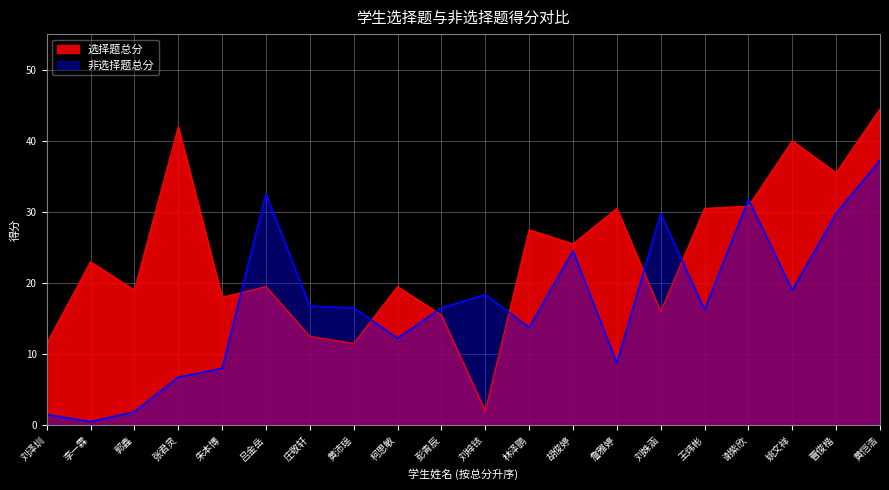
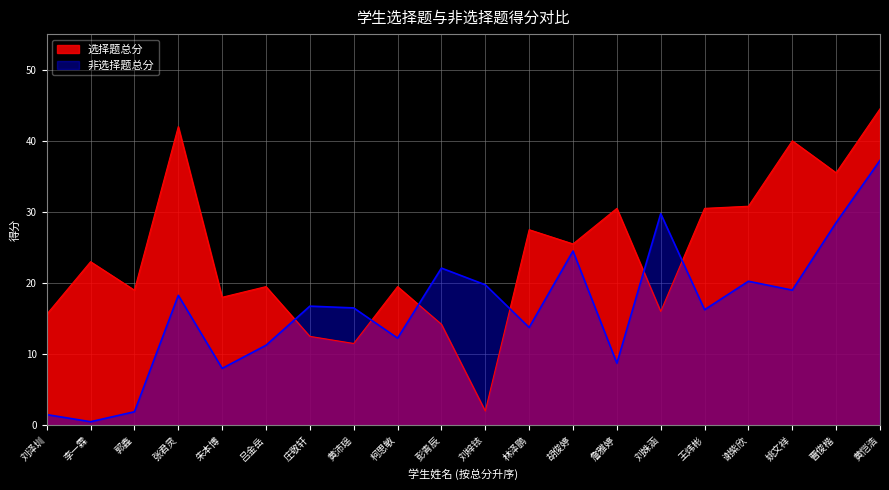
  {
    "选择题总分": {
-     "刘泽圳": 12,
+     "刘泽圳": 16,
      "李一霖": 23,
      "郭鑫": 19,
      "张君灵": 42,
      "朱本博": 18,
      "吕金岳": 20,
      "庄敬轩": 13,
      "黄沛瑶": 12,
      "柯思敏": 20,
-     "彭青辰": 16,
+     "彭青辰": 14,
      "刘梓铱": 2,
      "林泽鹏": 28,
      "胡俊婷": 26,
      "詹雅婷": 31,
      "刘姝涵": 16,
      "王炜彬": 31,
      "谢紫欣": 31,
      "姚文祥": 40,
      "曹俊楷": 36,
      "黄恺浩": 45
    },
    "非选择题总分": {
      "刘泽圳": 2,
      "李一霖": 1,
      "郭鑫": 2,
-     "张君灵": 7,
+     "张君灵": 18,
      "朱本博": 8,
-     "吕金岳": 33,
+     "吕金岳": 11,
      "庄敬轩": 17,
      "黄沛瑶": 17,
      "柯思敏": 12,
-     "彭青辰": 17,
-     "刘梓铱": 18,
+     "彭青辰": 22,
+     "刘梓铱": 20,
      "林泽鹏": 14,
      "胡俊婷": 25,
      "詹雅婷": 9,
      "刘姝涵": 30,
      "王炜彬": 16,
-     "谢紫欣": 32,
+     "谢紫欣": 20,
      "姚文祥": 19,
-     "曹俊楷": 30,
+     "曹俊楷": 29,
      "黄恺浩": 37
    }
  }
